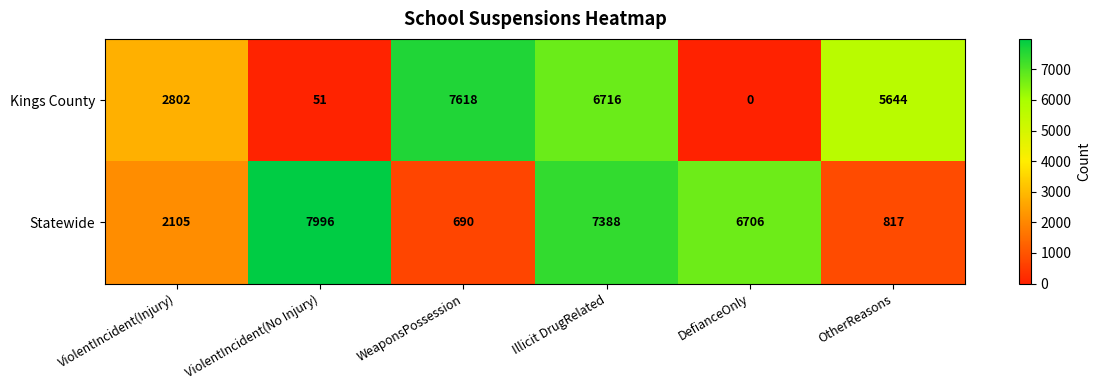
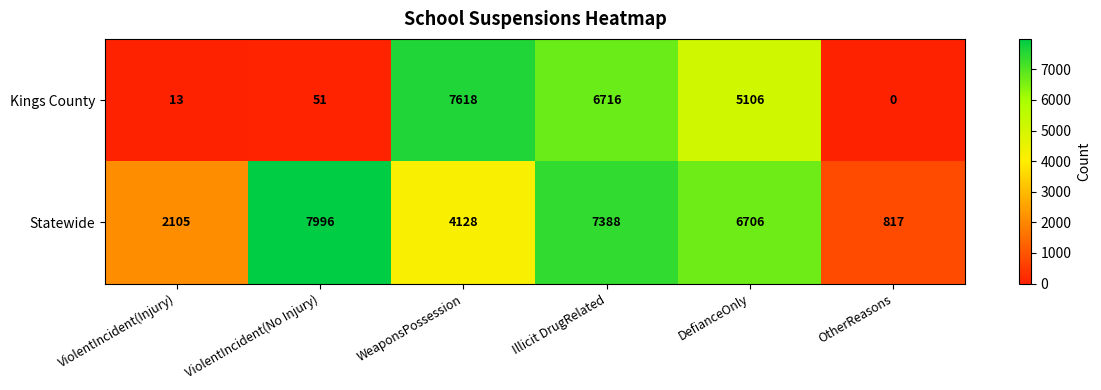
  {
    "Kings County": {
-     "ViolentIncident(Injury)": 2802,
+     "ViolentIncident(Injury)": 13,
      "ViolentIncident(No Injury)": 51,
      "WeaponsPossession": 7618,
      "Illicit DrugRelated": 6716,
-     "DefianceOnly": 0,
-     "OtherReasons": 5644
+     "DefianceOnly": 5106,
+     "OtherReasons": 0
    },
    "Statewide": {
      "ViolentIncident(Injury)": 2105,
      "ViolentIncident(No Injury)": 7996,
-     "WeaponsPossession": 690,
+     "WeaponsPossession": 4128,
      "Illicit DrugRelated": 7388,
      "DefianceOnly": 6706,
      "OtherReasons": 817
    }
  }
